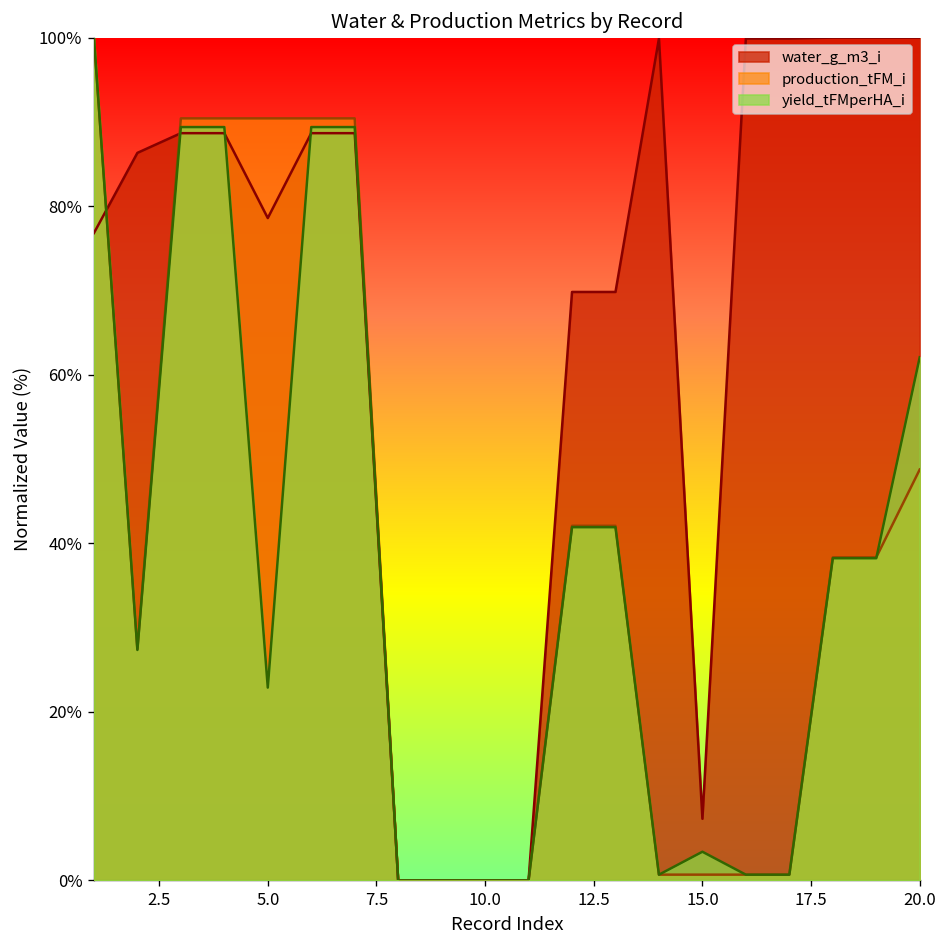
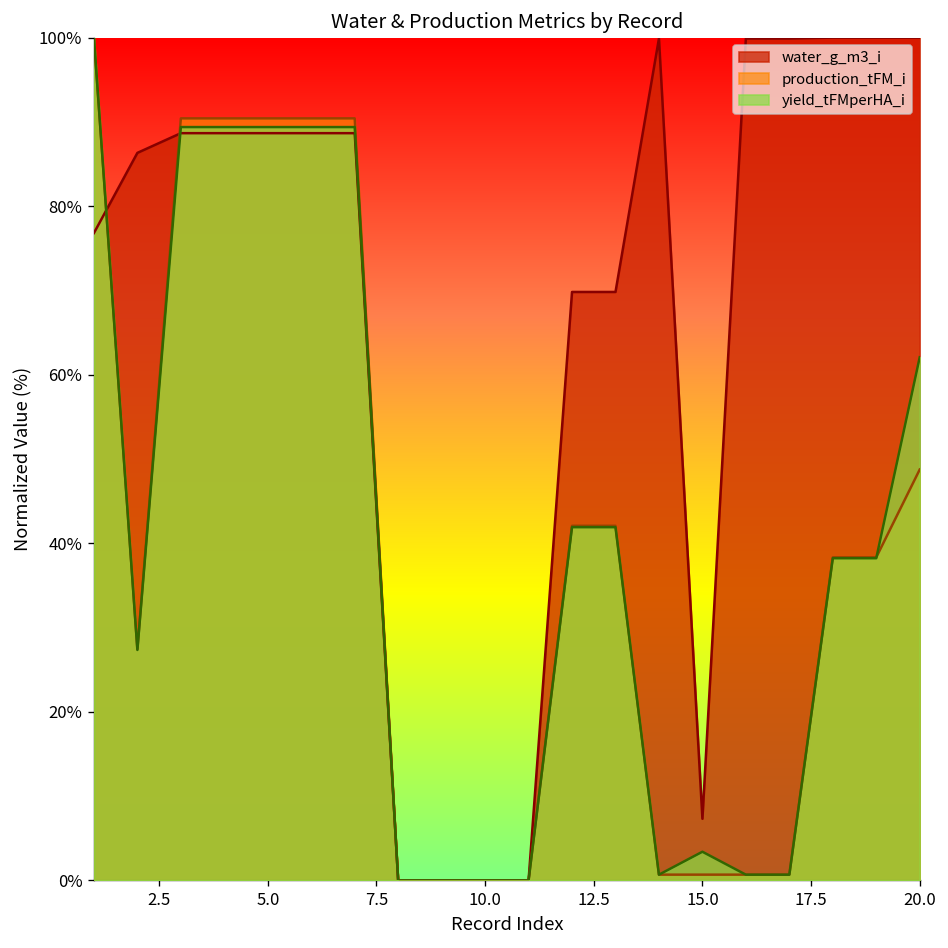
  {
    "water_g_m3_i": {
-     "5.0": "79%",
+     "5.0": "89%",
      "15.0": "7%",
      "20.0": "100%"
    },
    "production_tFM_i": {
      "5.0": "90%",
      "15.0": "1%",
      "20.0": "49%"
    },
    "yield_tFMperHA_i": {
-     "5.0": "23%",
+     "5.0": "89%",
      "15.0": "3%",
      "20.0": "62%"
    }
  }
